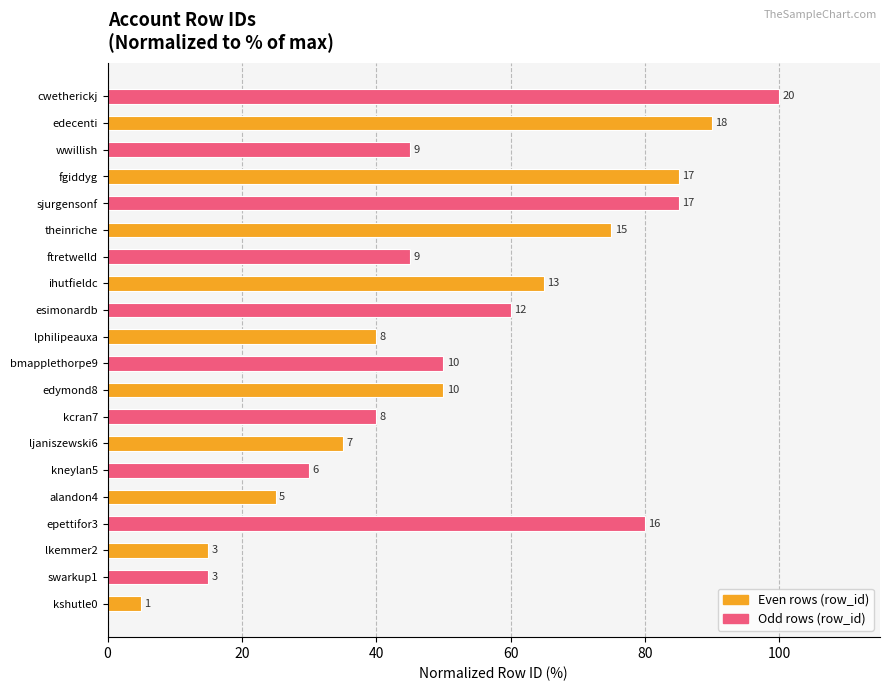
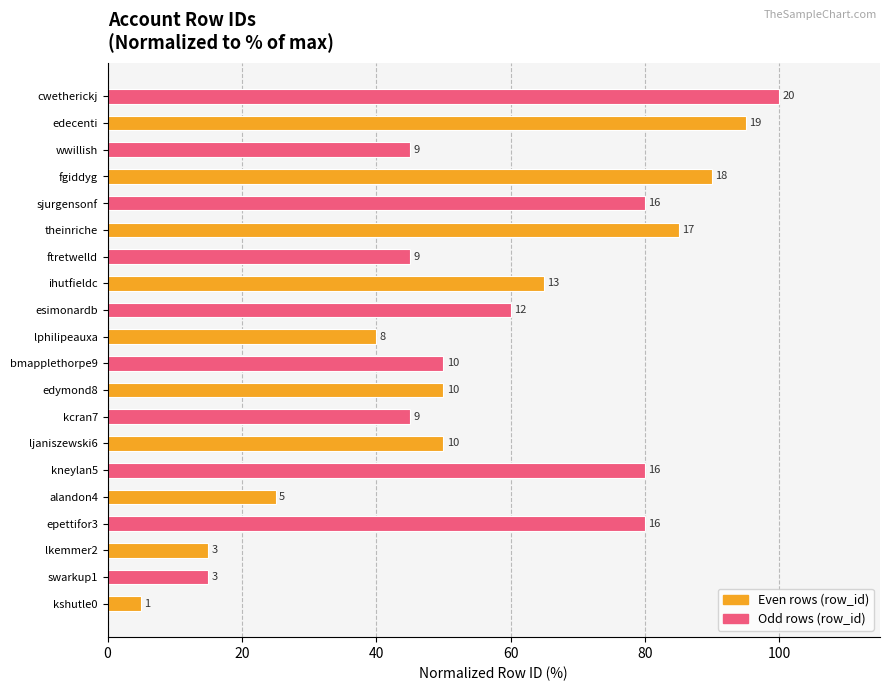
  {
-   "edecenti": 18,
-   "fgiddyg": 17,
-   "sjurgensonf": 17,
-   "theinriche": 15,
-   "kcran7": 8,
-   "ljaniszewski6": 7,
-   "kneylan5": 6
+   "edecenti": 19,
+   "fgiddyg": 18,
+   "sjurgensonf": 16,
+   "theinriche": 17,
+   "kcran7": 9,
+   "ljaniszewski6": 10,
+   "kneylan5": 16
  }
